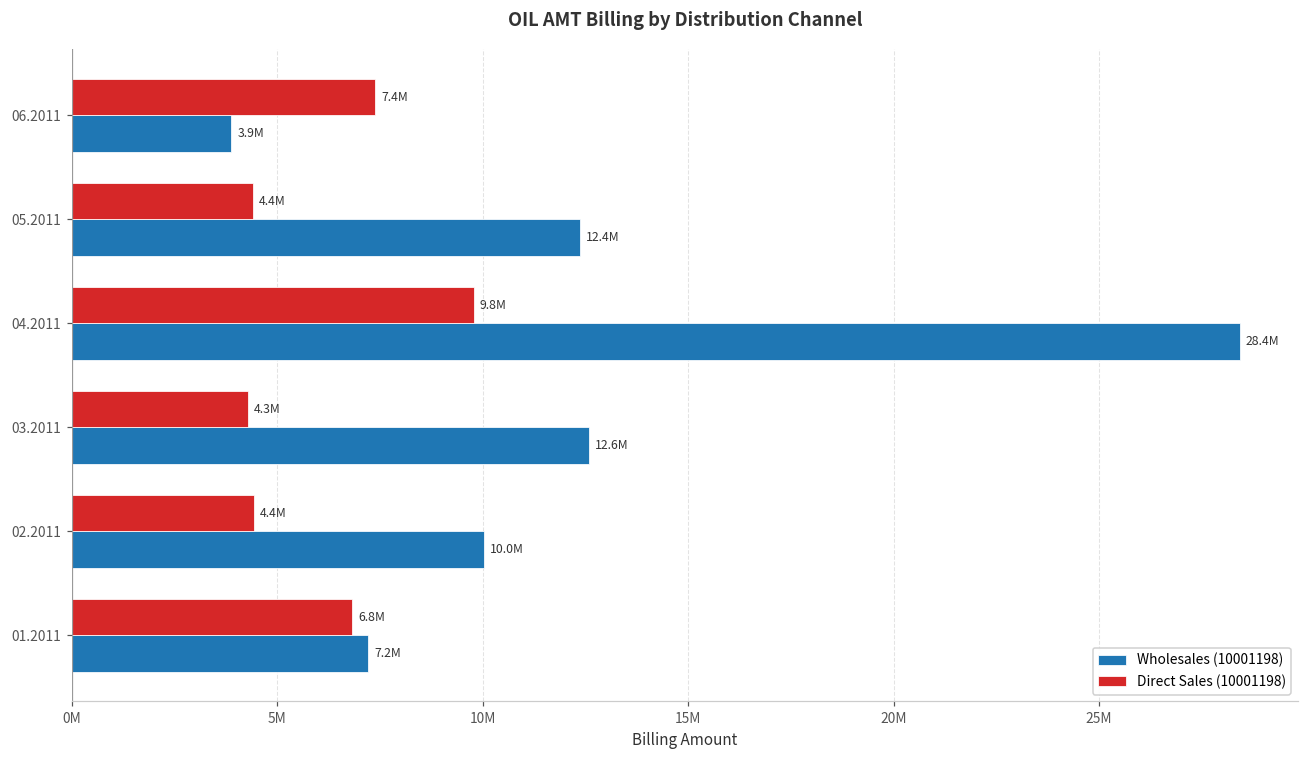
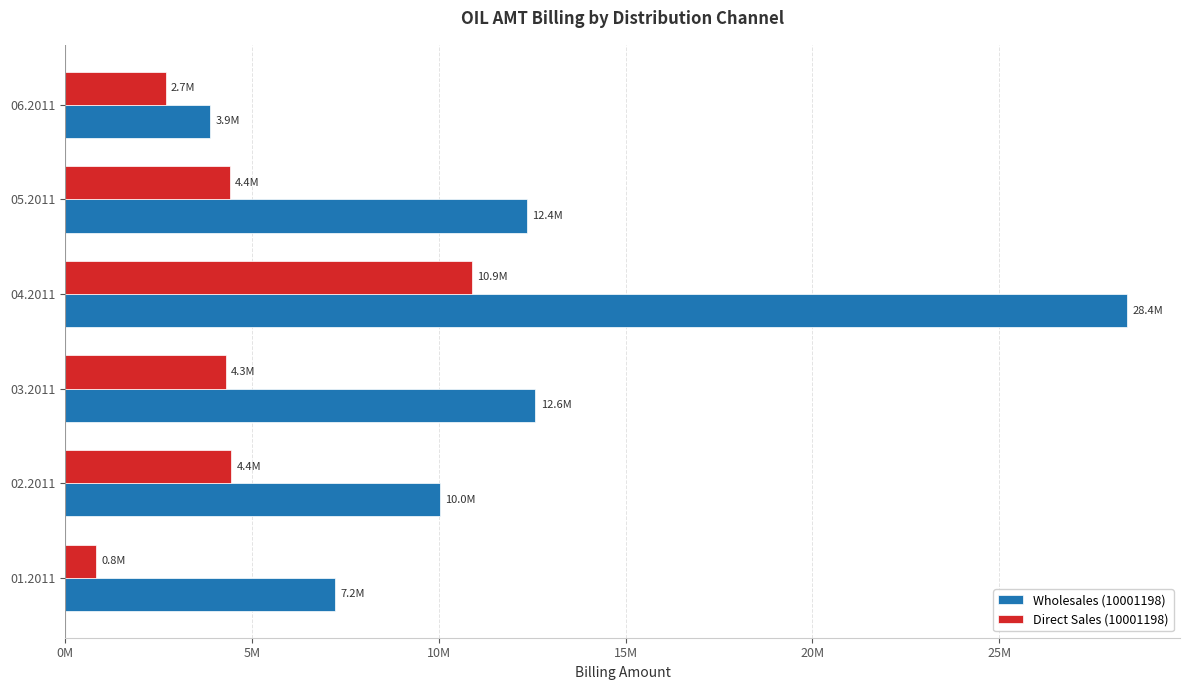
  {
    "Wholesales (10001198)": {
      "06.2011": "3.9M",
      "05.2011": "12.4M",
      "04.2011": "28.4M",
      "03.2011": "12.6M",
      "02.2011": "10.0M",
      "01.2011": "7.2M"
    },
    "Direct Sales (10001198)": {
-     "06.2011": "7.4M",
+     "06.2011": "2.7M",
      "05.2011": "4.4M",
-     "04.2011": "9.8M",
+     "04.2011": "10.9M",
      "03.2011": "4.3M",
      "02.2011": "4.4M",
-     "01.2011": "6.8M"
+     "01.2011": "0.8M"
    }
  }
